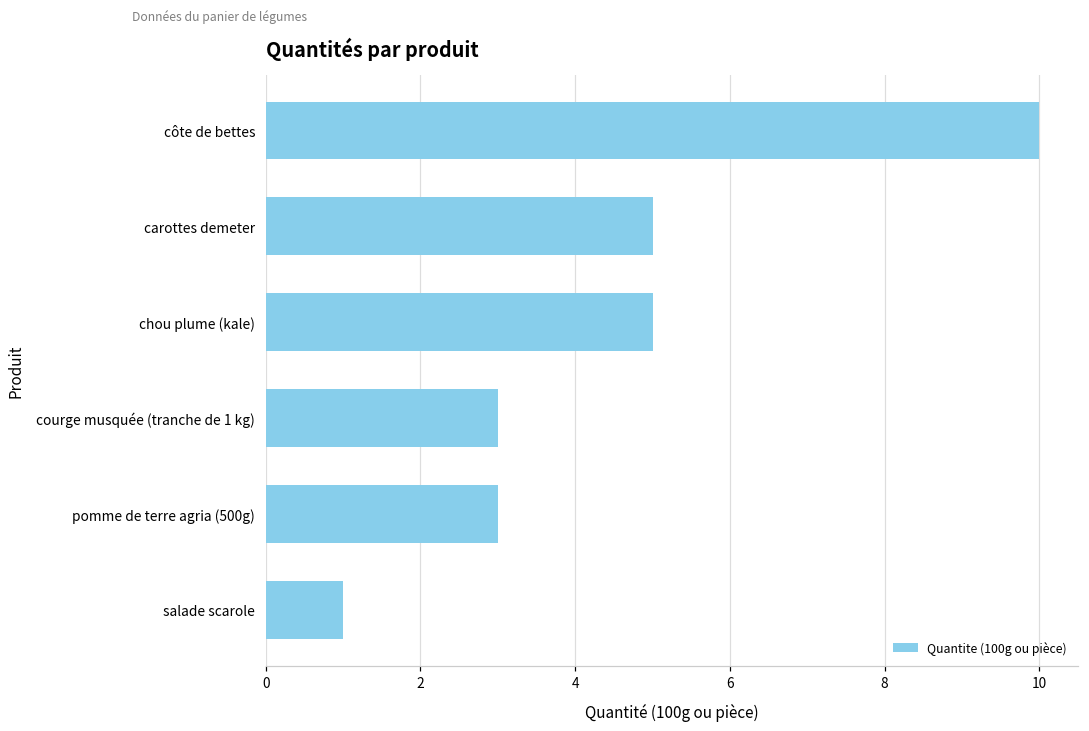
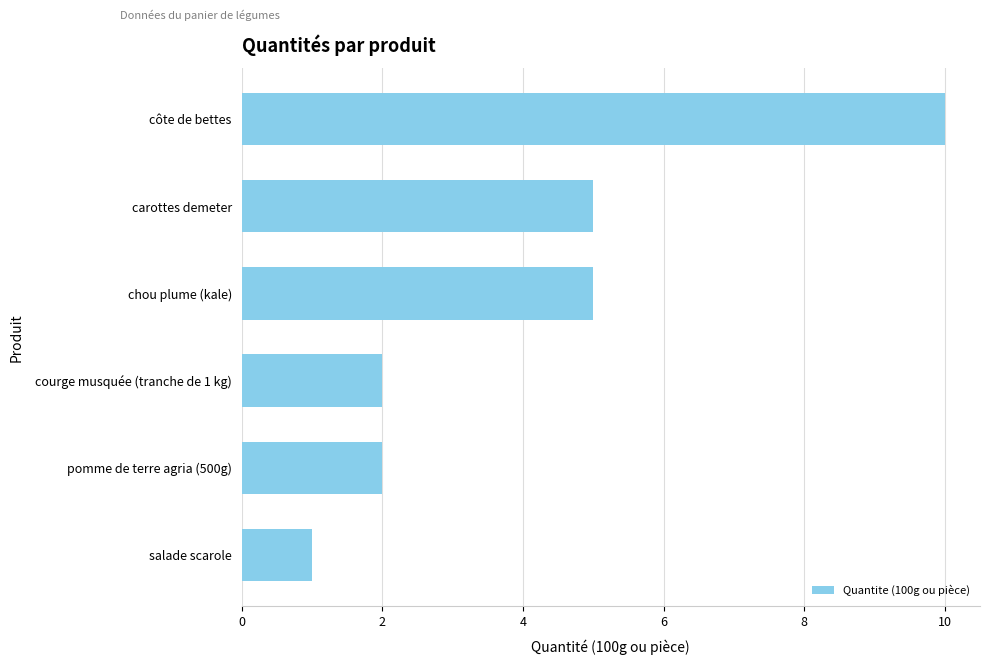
  {
    "côte de bettes": 10,
    "carottes demeter": 5,
    "chou plume (kale)": 5,
-   "courge musquée (tranche de 1 kg)": 3,
-   "pomme de terre agria (500g)": 3,
+   "courge musquée (tranche de 1 kg)": 2,
+   "pomme de terre agria (500g)": 2,
    "salade scarole": 1
  }
